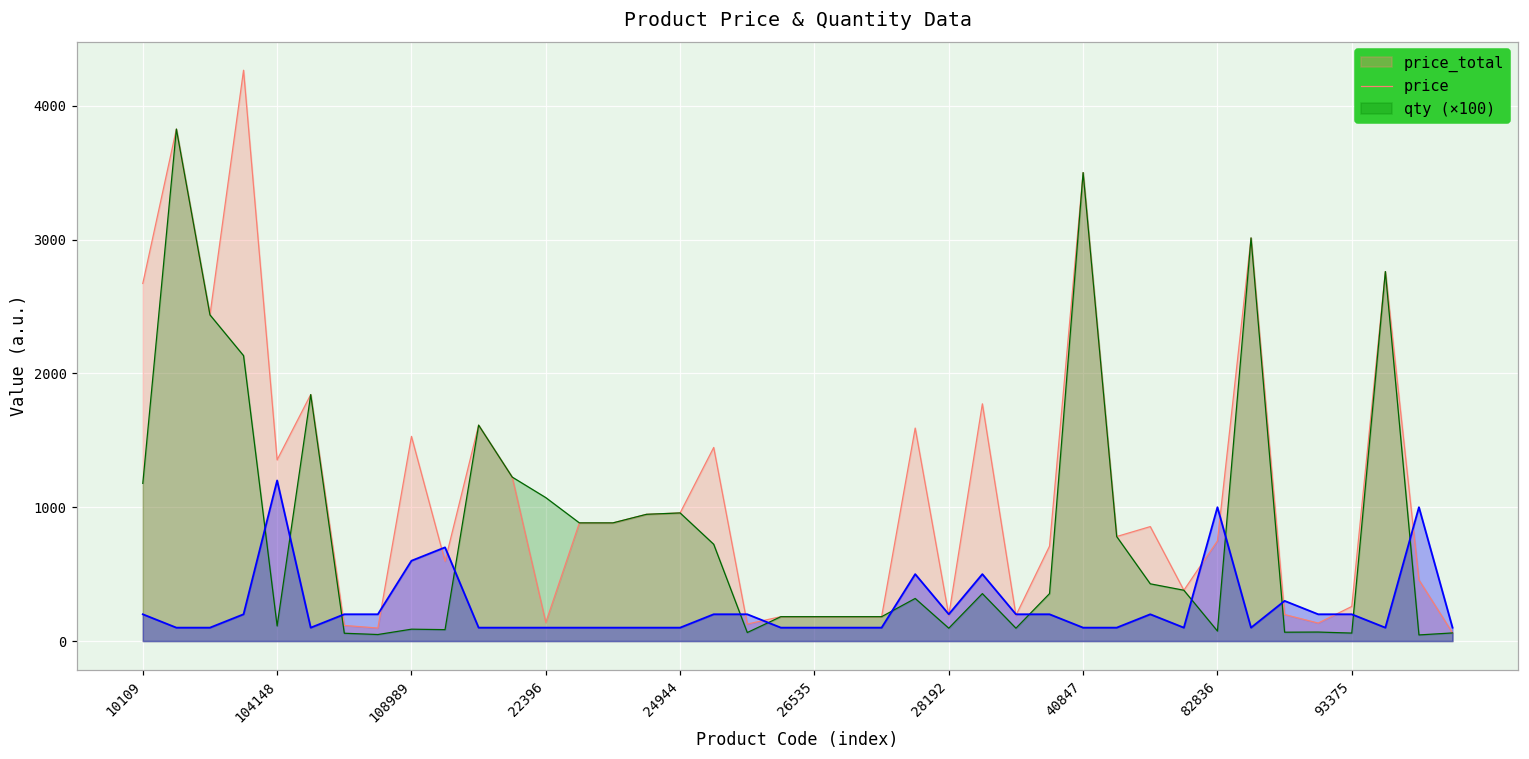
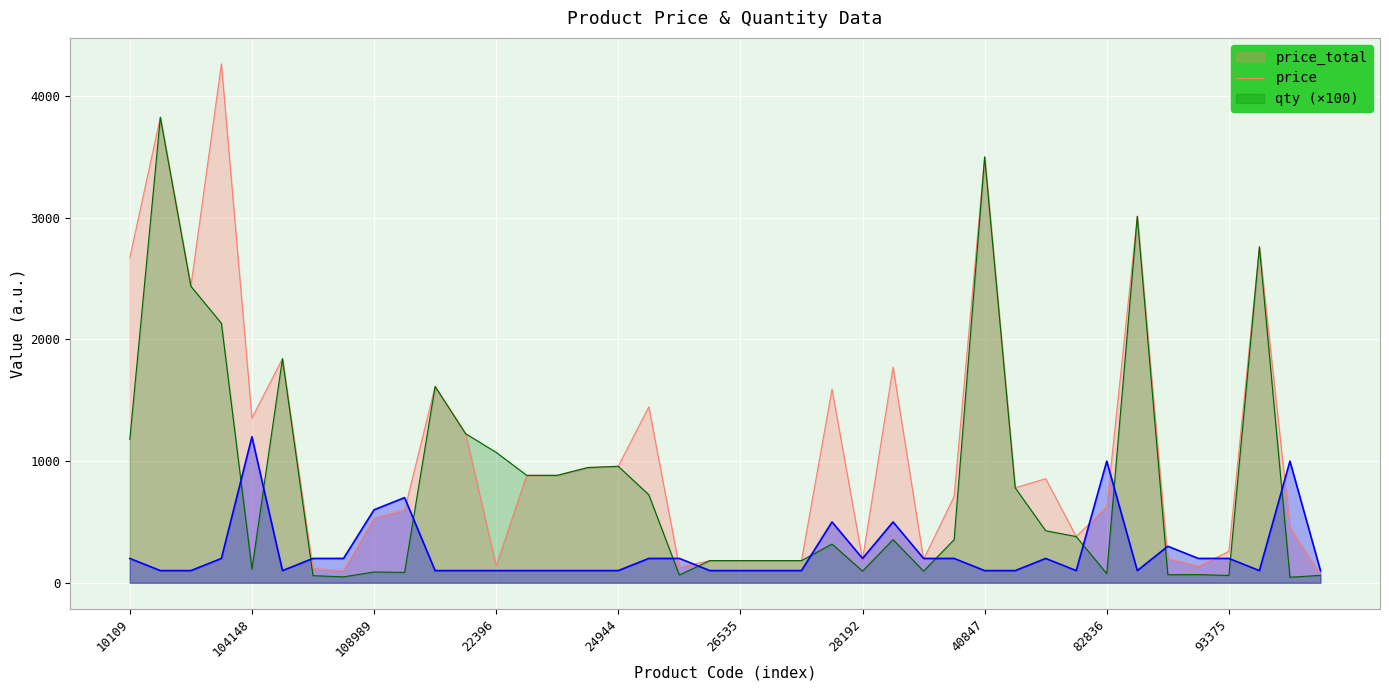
  {
    "price_total": {
      "10109": 2670,
      "104148": 1350,
-     "108989": 1530,
+     "108989": 530,
      "22396": 140,
-     "82836": 750,
+     "82836": 630,
      "93375": 260
    }
  }
